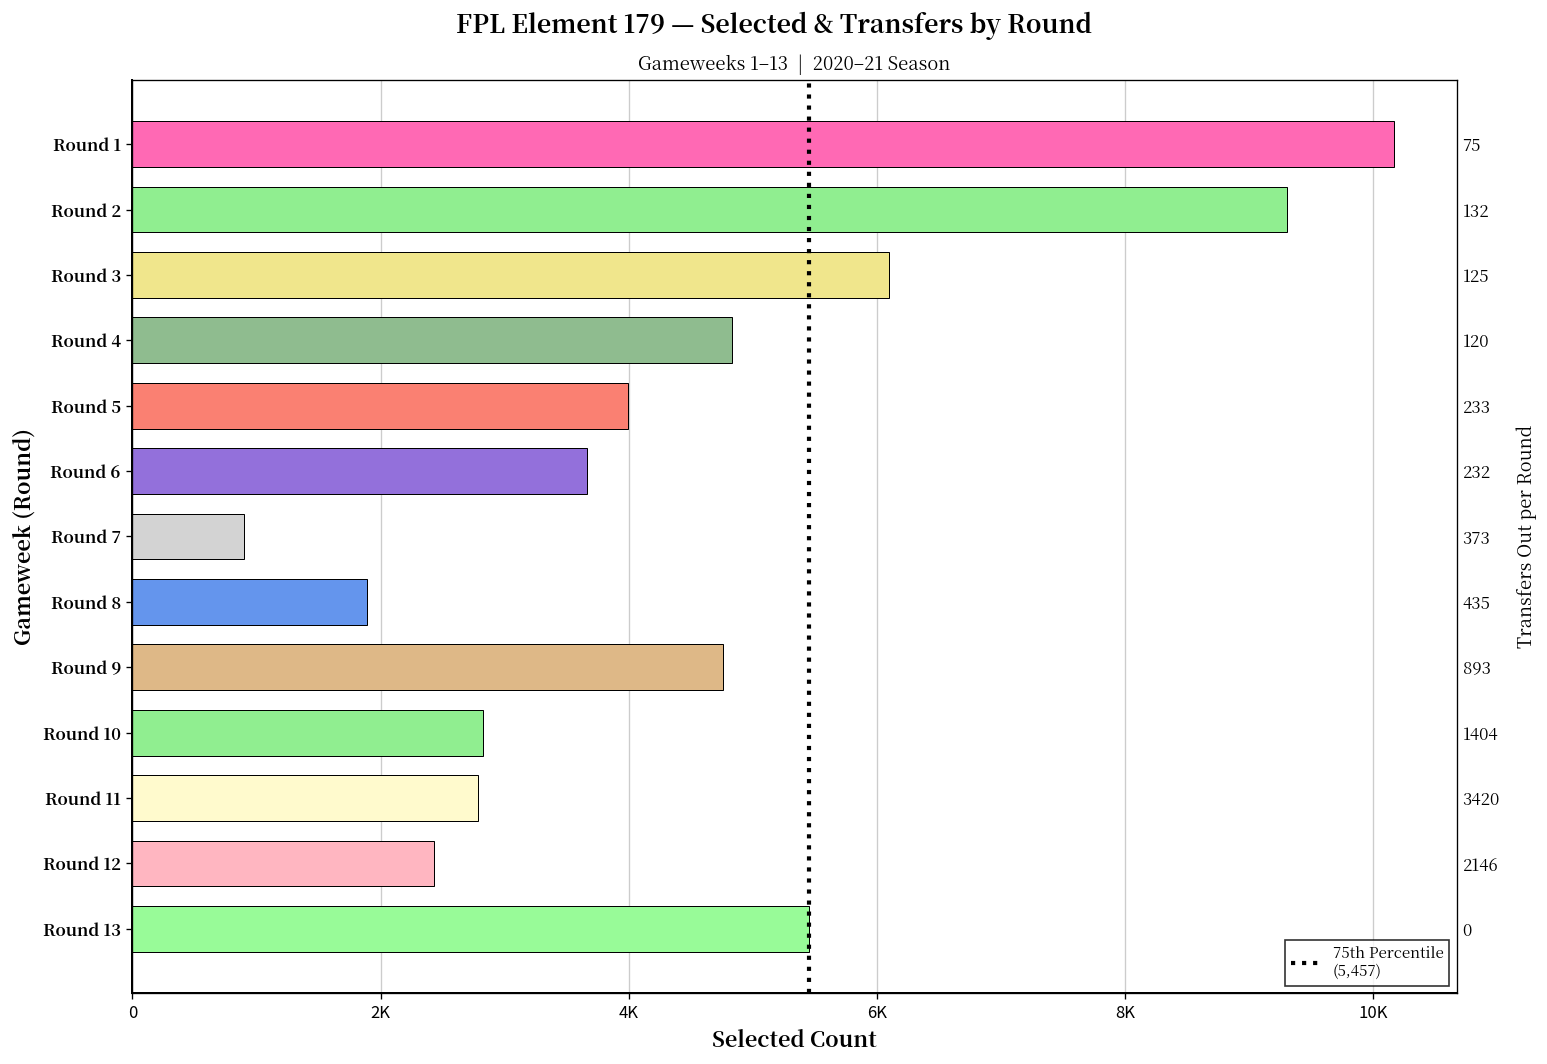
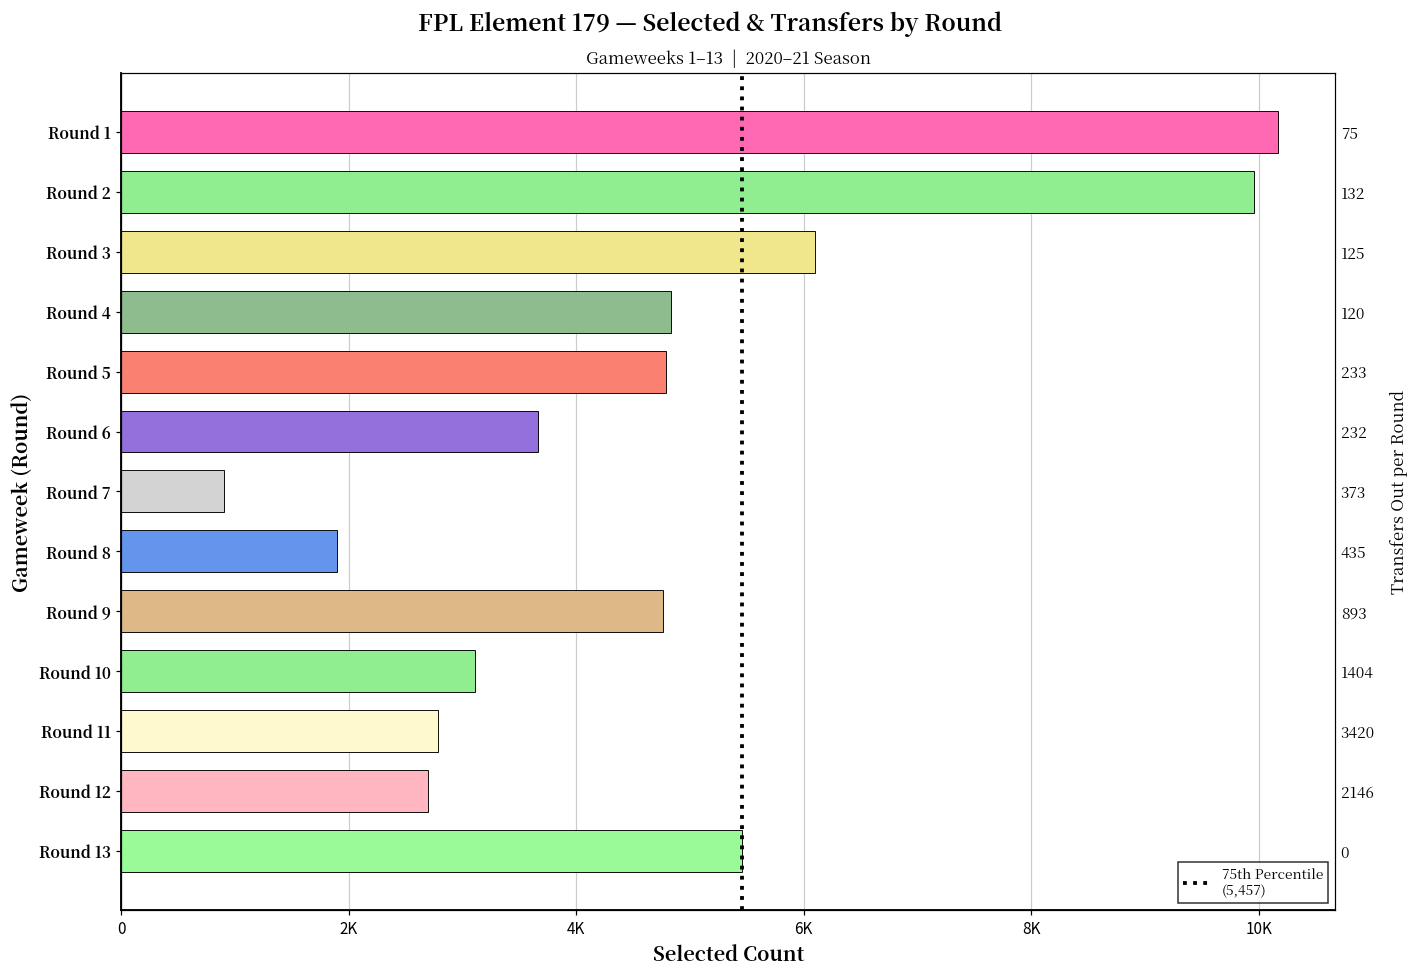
  {
    "Round 1": 10170,
-   "Round 2": 9310,
+   "Round 2": 9960,
    "Round 3": 6100,
    "Round 4": 4830,
-   "Round 5": 4000,
+   "Round 5": 4790,
    "Round 6": 3670,
    "Round 7": 900,
    "Round 8": 1890,
    "Round 9": 4760,
-   "Round 10": 2830,
+   "Round 10": 3110,
    "Round 11": 2780,
-   "Round 12": 2430,
+   "Round 12": 2700,
    "Round 13": 5460
  }
